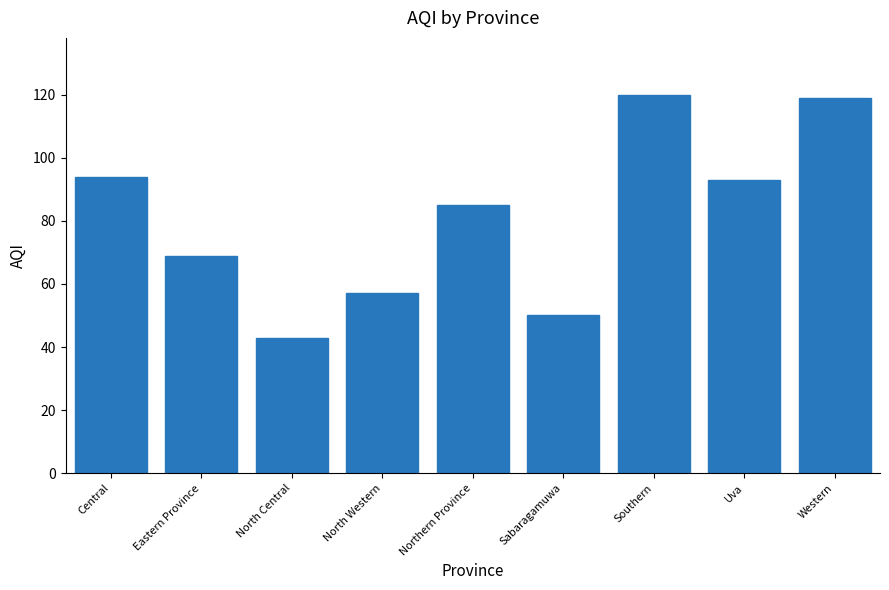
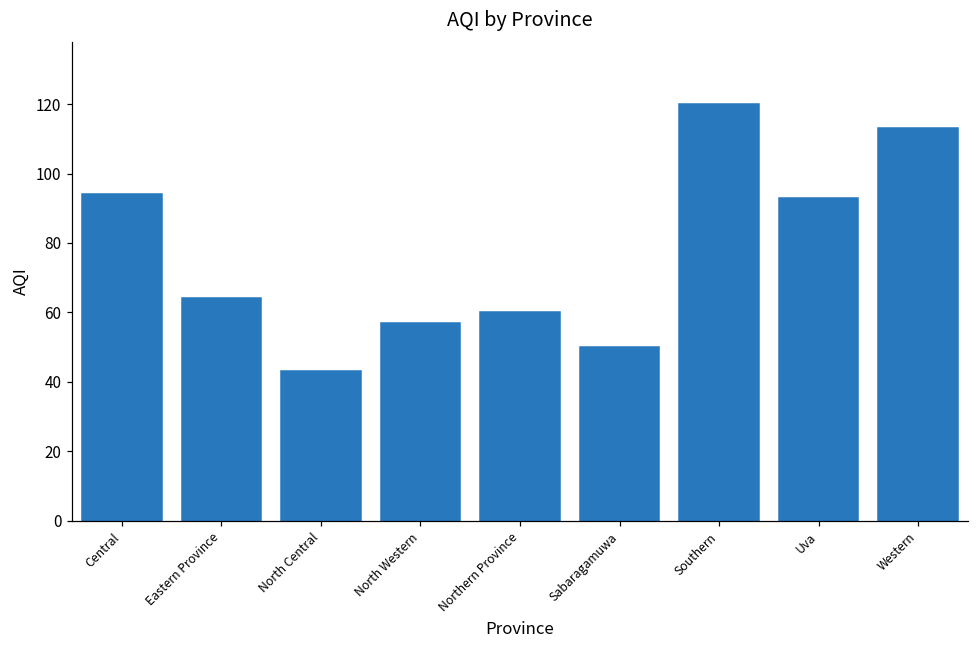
  {
    "Central": 94,
-   "Eastern Province": 69,
+   "Eastern Province": 64,
    "North Central": 43,
    "North Western": 57,
-   "Northern Province": 85,
+   "Northern Province": 60,
    "Sabaragamuwa": 50,
    "Southern": 120,
    "Uva": 93,
-   "Western": 119
+   "Western": 113
  }
